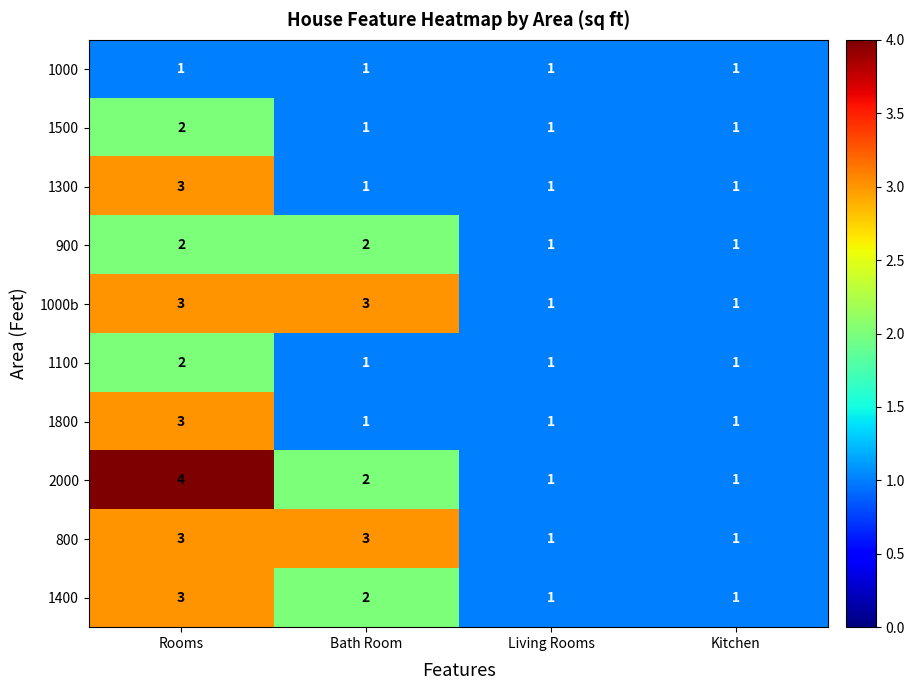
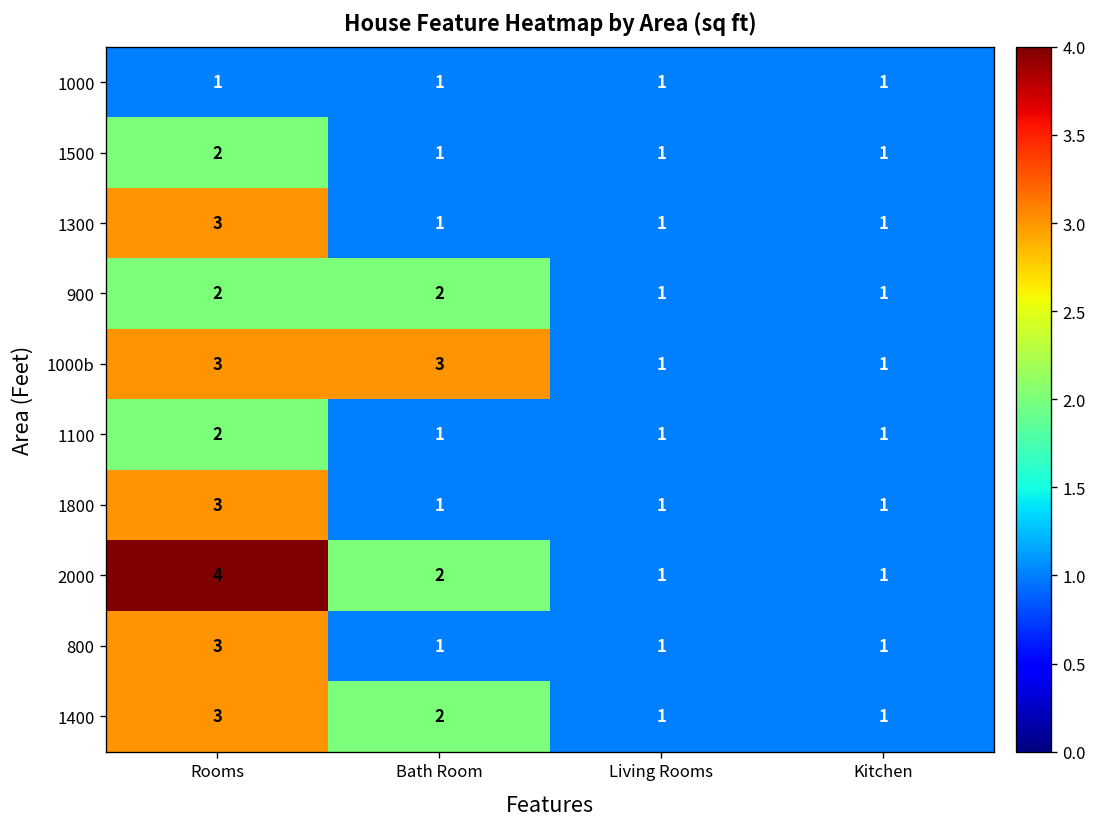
  {
    "1000": {
      "Rooms": 1,
      "Bath Room": 1,
      "Living Rooms": 1,
      "Kitchen": 1
    },
    "1500": {
      "Rooms": 2,
      "Bath Room": 1,
      "Living Rooms": 1,
      "Kitchen": 1
    },
    "1300": {
      "Rooms": 3,
      "Bath Room": 1,
      "Living Rooms": 1,
      "Kitchen": 1
    },
    "900": {
      "Rooms": 2,
      "Bath Room": 2,
      "Living Rooms": 1,
      "Kitchen": 1
    },
    "1000b": {
      "Rooms": 3,
      "Bath Room": 3,
      "Living Rooms": 1,
      "Kitchen": 1
    },
    "1100": {
      "Rooms": 2,
      "Bath Room": 1,
      "Living Rooms": 1,
      "Kitchen": 1
    },
    "1800": {
      "Rooms": 3,
      "Bath Room": 1,
      "Living Rooms": 1,
      "Kitchen": 1
    },
    "2000": {
      "Rooms": 4,
      "Bath Room": 2,
      "Living Rooms": 1,
      "Kitchen": 1
    },
    "800": {
      "Rooms": 3,
-     "Bath Room": 3,
+     "Bath Room": 1,
      "Living Rooms": 1,
      "Kitchen": 1
    },
    "1400": {
      "Rooms": 3,
      "Bath Room": 2,
      "Living Rooms": 1,
      "Kitchen": 1
    }
  }
